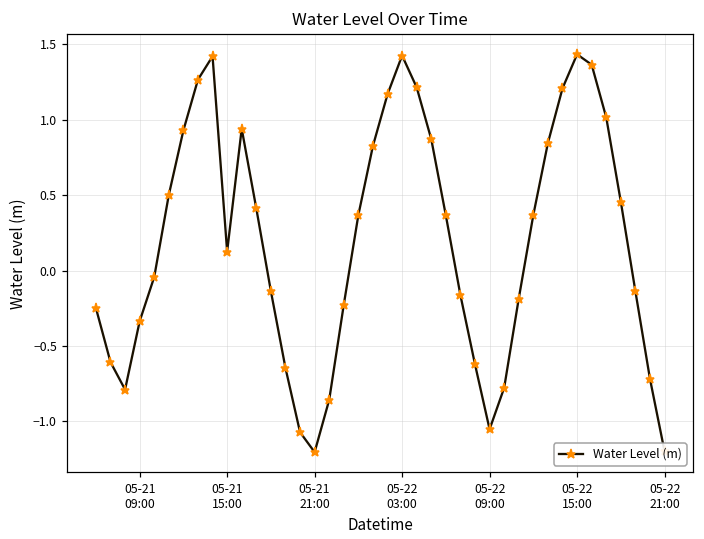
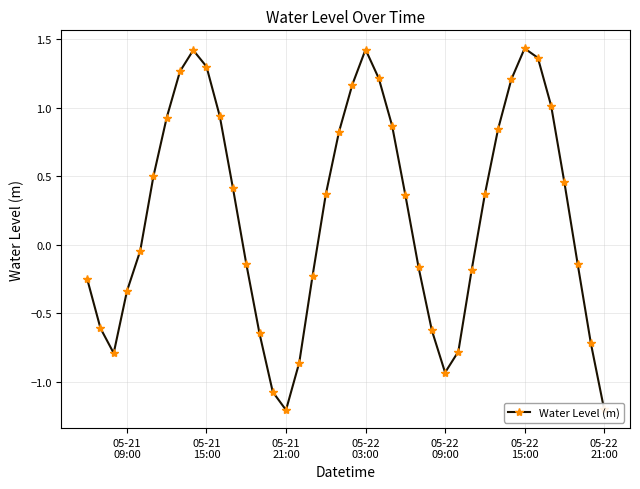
  {
    "05-21 09:00": -0.34,
-   "05-21 15:00": 0.13,
+   "05-21 15:00": 1.30,
    "05-21 21:00": -1.21,
    "05-22 03:00": 1.43,
-   "05-22 09:00": -1.05,
+   "05-22 09:00": -0.93,
    "05-22 15:00": 1.43
  }
